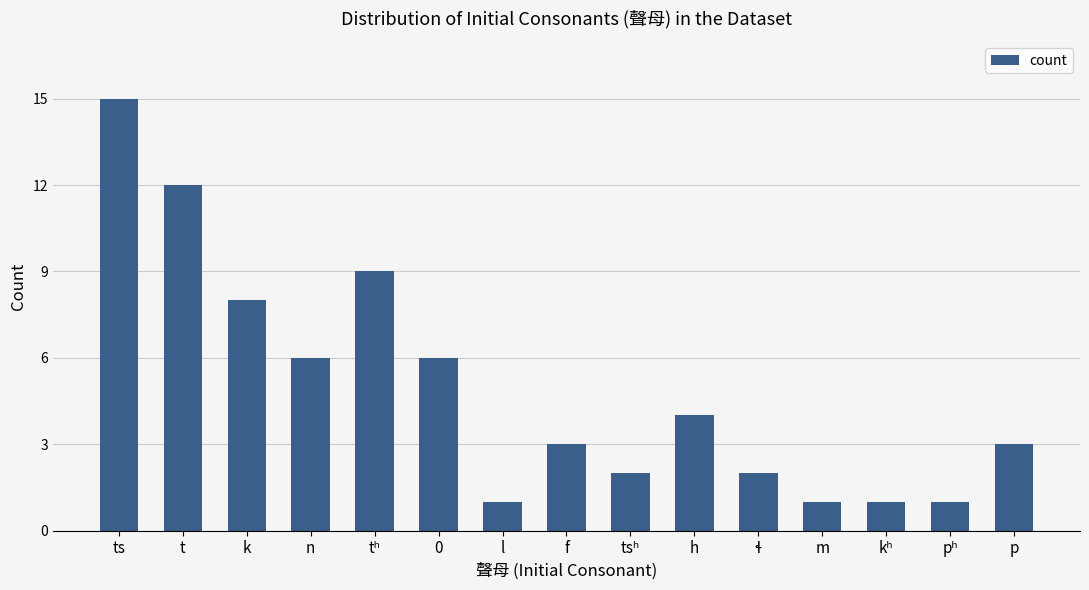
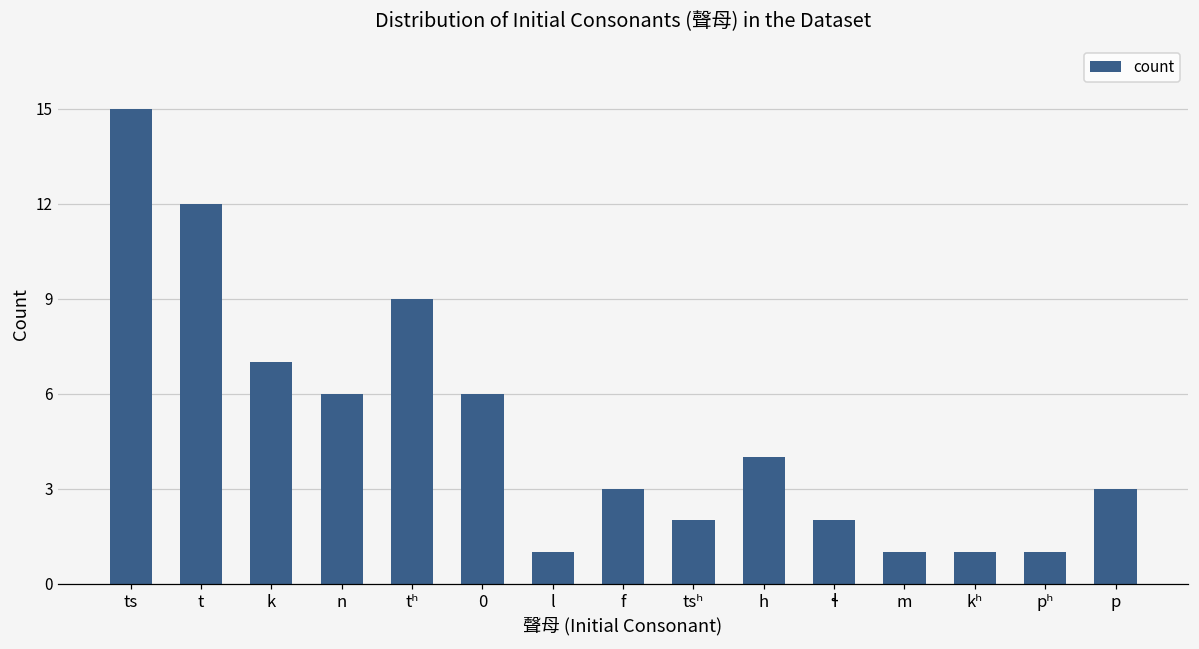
  {
    "ts": 15,
    "t": 12,
-   "k": 8,
+   "k": 7,
    "n": 6,
    "tʰ": 9,
    "0": 6,
    "l": 1,
    "f": 3,
    "tsʰ": 2,
    "h": 4,
    "ɬ": 2,
    "m": 1,
    "kʰ": 1,
    "pʰ": 1,
    "p": 3
  }
